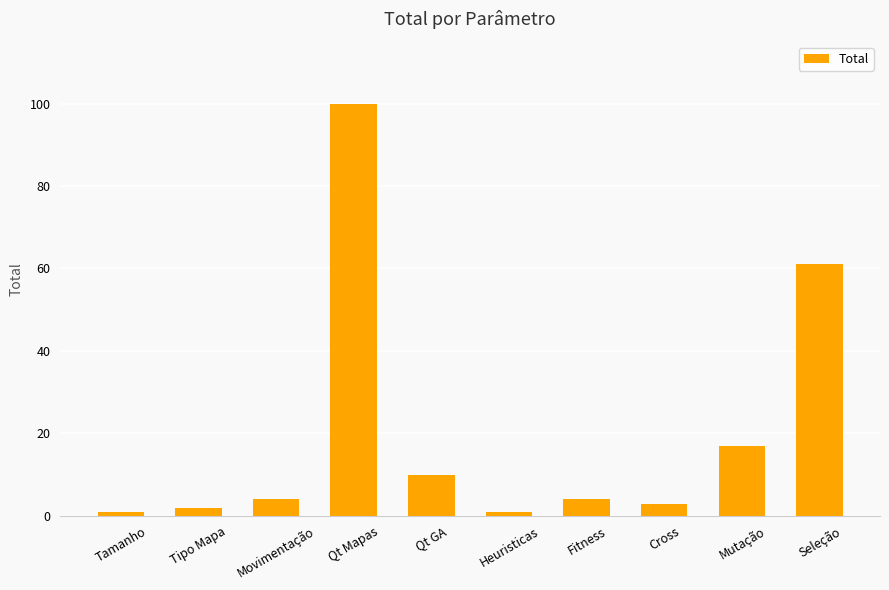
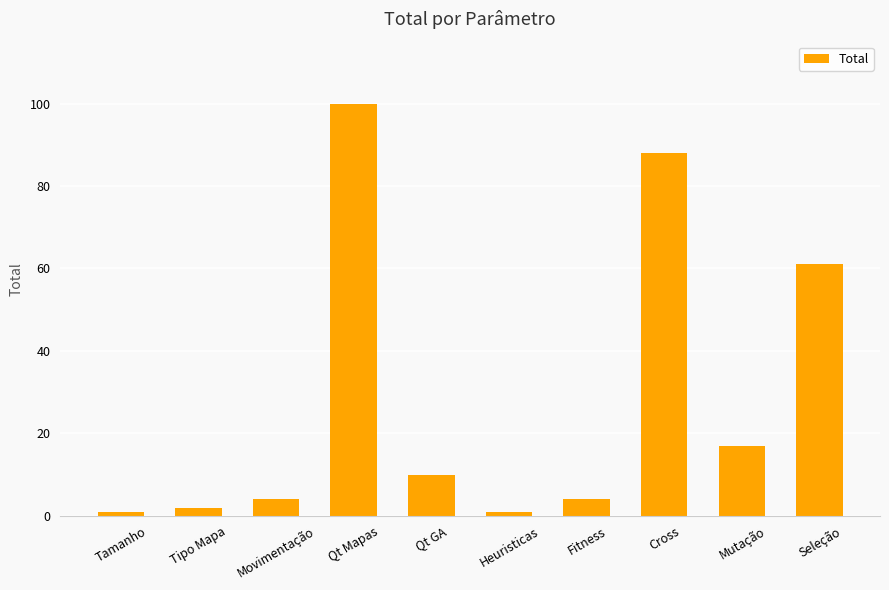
  {
    "Tamanho": 1,
    "Tipo Mapa": 2,
    "Movimentação": 4,
    "Qt Mapas": 100,
    "Qt GA": 10,
    "Heuristicas": 1,
    "Fitness": 4,
-   "Cross": 3,
+   "Cross": 88,
    "Mutação": 17,
    "Seleção": 61
  }
